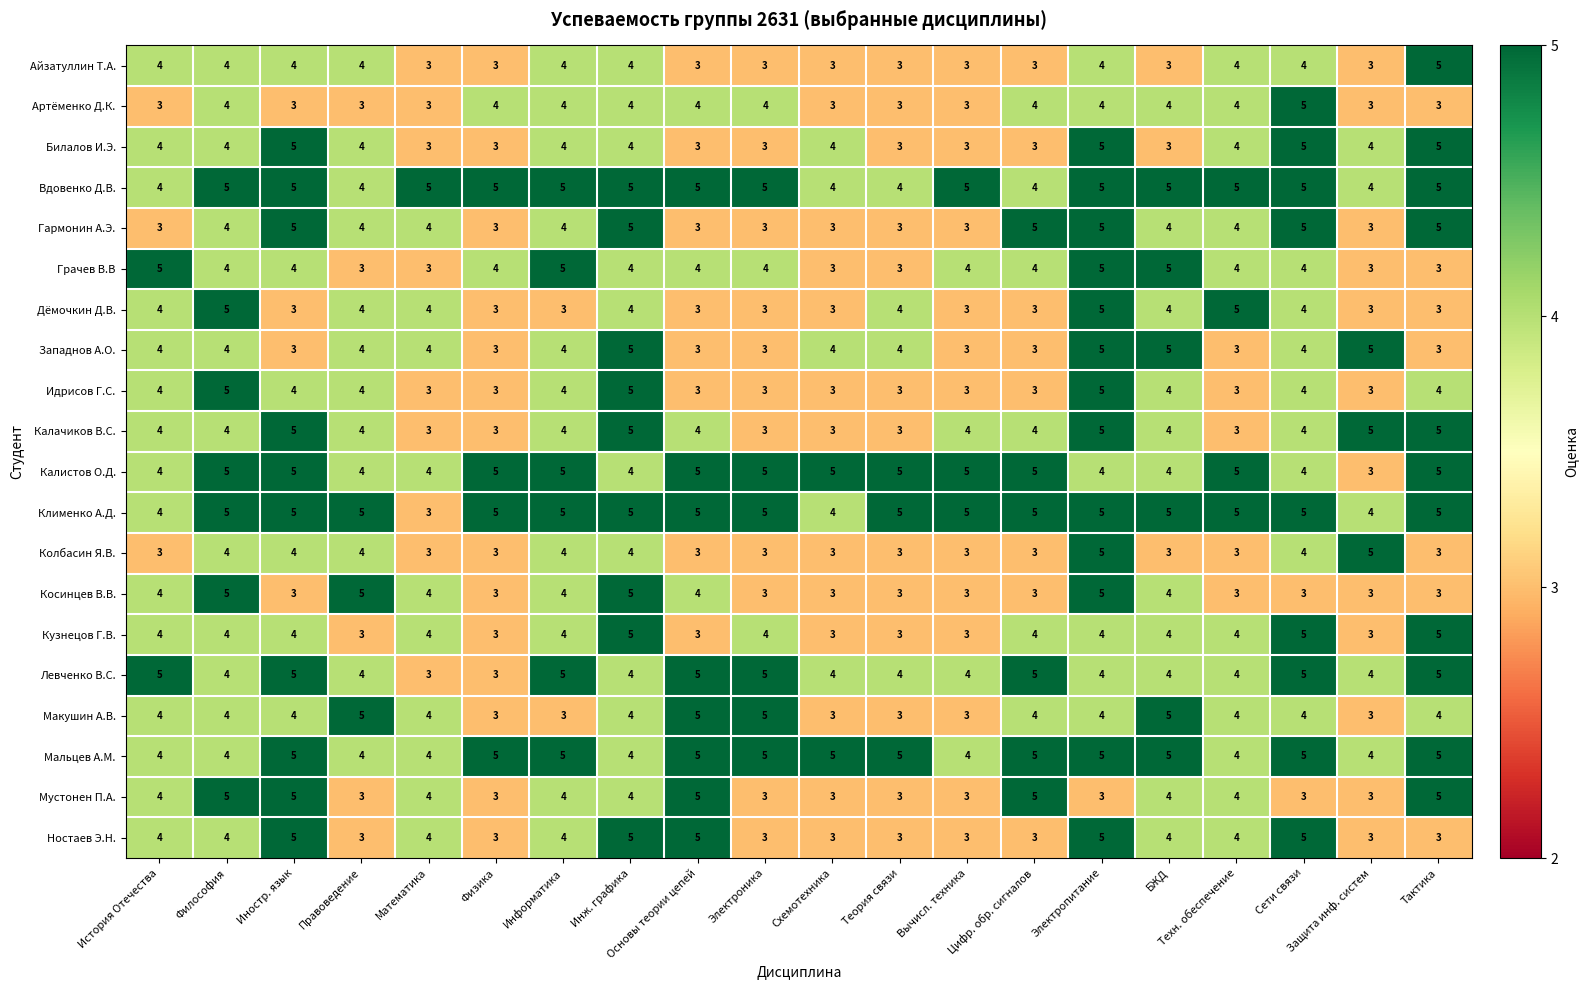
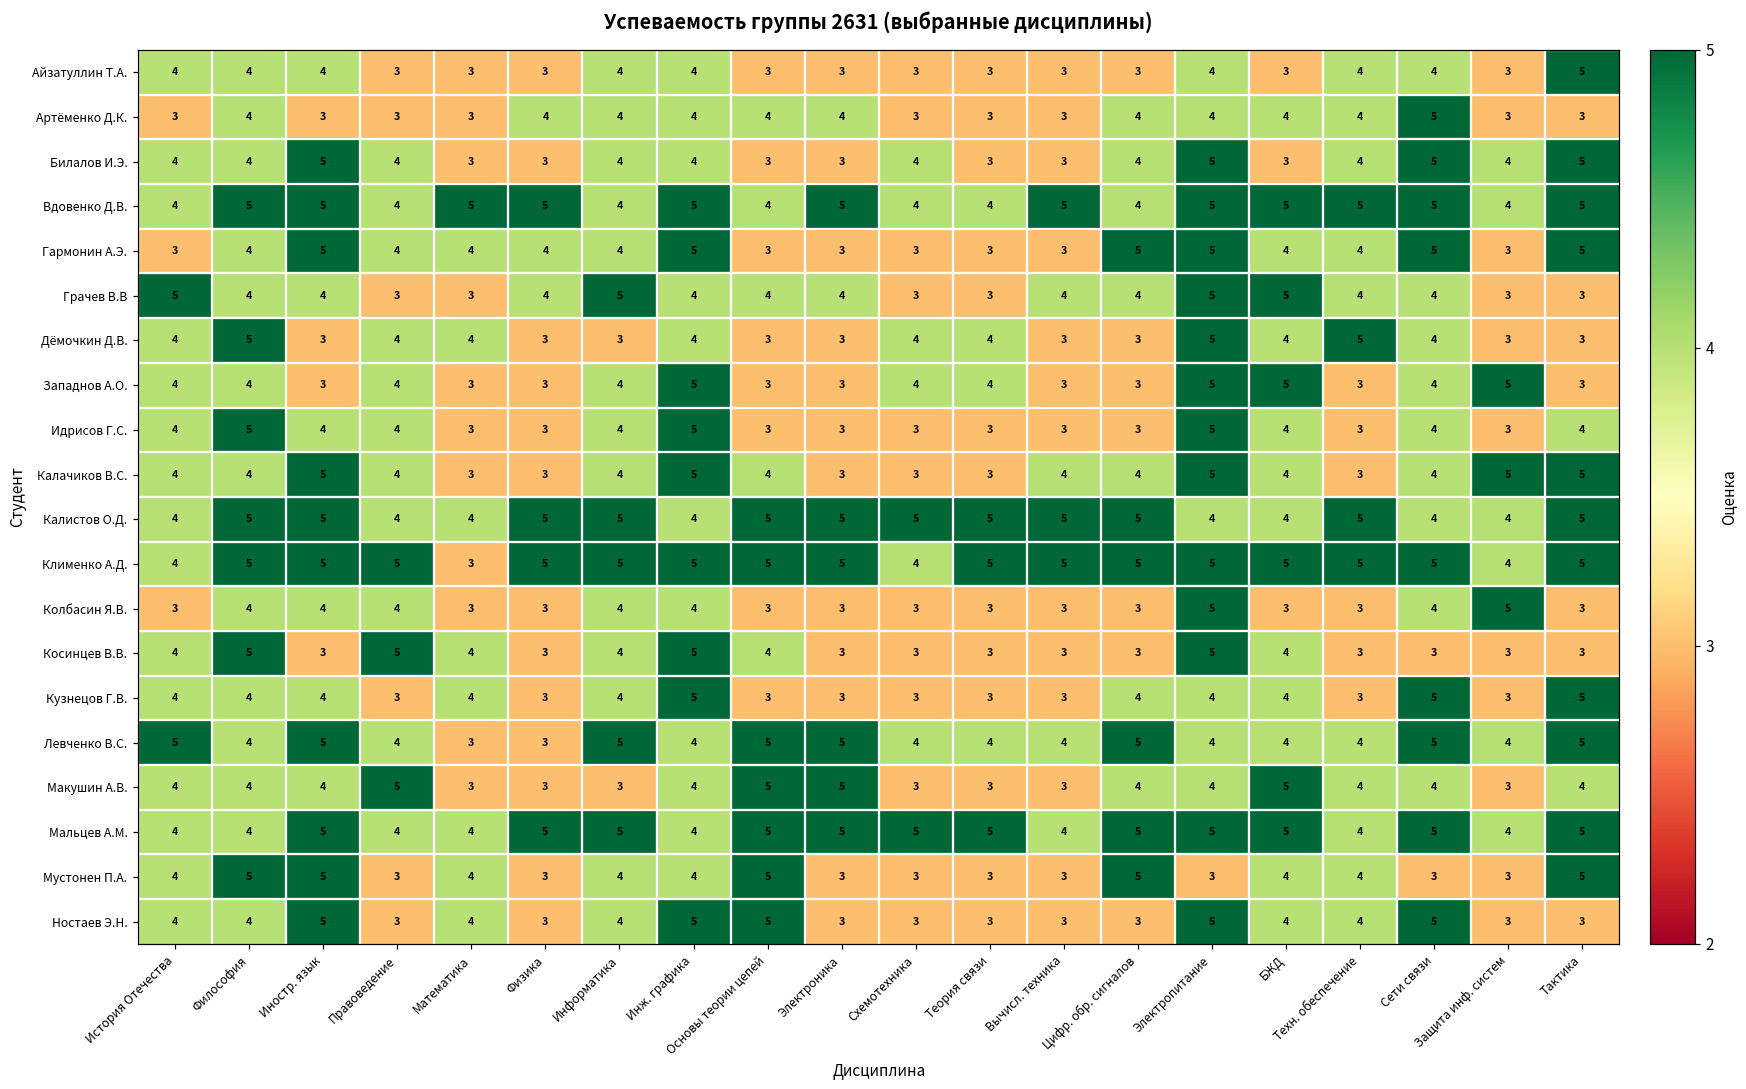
  {
    "Айзатуллин Т.А.": {
      "История Отечества": 4,
      "Философия": 4,
      "Иностр. язык": 4,
-     "Правоведение": 4,
+     "Правоведение": 3,
      "Математика": 3,
      "Физика": 3,
      "Информатика": 4,
      "Инж. графика": 4,
      "Основы теории цепей": 3,
      "Электроника": 3,
      "Схемотехника": 3,
      "Теория связи": 3,
      "Вычисл. техника": 3,
      "Цифр. обр. сигналов": 3,
      "Электропитание": 4,
      "БЖД": 3,
      "Техн. обеспечение": 4,
      "Сети связи": 4,
      "Защита инф. систем": 3,
      "Тактика": 5
    },
    "Билалов И.Э.": {
      "История Отечества": 4,
      "Философия": 4,
      "Иностр. язык": 5,
      "Правоведение": 4,
      "Математика": 3,
      "Физика": 3,
      "Информатика": 4,
      "Инж. графика": 4,
      "Основы теории цепей": 3,
      "Электроника": 3,
      "Схемотехника": 4,
      "Теория связи": 3,
      "Вычисл. техника": 3,
-     "Цифр. обр. сигналов": 3,
+     "Цифр. обр. сигналов": 4,
      "Электропитание": 5,
      "БЖД": 3,
      "Техн. обеспечение": 4,
      "Сети связи": 5,
      "Защита инф. систем": 4,
      "Тактика": 5
    },
    "Вдовенко Д.В.": {
      "История Отечества": 4,
      "Философия": 5,
      "Иностр. язык": 5,
      "Правоведение": 4,
      "Математика": 5,
      "Физика": 5,
-     "Информатика": 5,
+     "Информатика": 4,
      "Инж. графика": 5,
-     "Основы теории цепей": 5,
+     "Основы теории цепей": 4,
      "Электроника": 5,
      "Схемотехника": 4,
      "Теория связи": 4,
      "Вычисл. техника": 5,
      "Цифр. обр. сигналов": 4,
      "Электропитание": 5,
      "БЖД": 5,
      "Техн. обеспечение": 5,
      "Сети связи": 5,
      "Защита инф. систем": 4,
      "Тактика": 5
    },
    "Гармонин А.Э.": {
      "История Отечества": 3,
      "Философия": 4,
      "Иностр. язык": 5,
      "Правоведение": 4,
      "Математика": 4,
-     "Физика": 3,
+     "Физика": 4,
      "Информатика": 4,
      "Инж. графика": 5,
      "Основы теории цепей": 3,
      "Электроника": 3,
      "Схемотехника": 3,
      "Теория связи": 3,
      "Вычисл. техника": 3,
      "Цифр. обр. сигналов": 5,
      "Электропитание": 5,
      "БЖД": 4,
      "Техн. обеспечение": 4,
      "Сети связи": 5,
      "Защита инф. систем": 3,
      "Тактика": 5
    },
    "Дёмочкин Д.В.": {
      "История Отечества": 4,
      "Философия": 5,
      "Иностр. язык": 3,
      "Правоведение": 4,
      "Математика": 4,
      "Физика": 3,
      "Информатика": 3,
      "Инж. графика": 4,
      "Основы теории цепей": 3,
      "Электроника": 3,
-     "Схемотехника": 3,
+     "Схемотехника": 4,
      "Теория связи": 4,
      "Вычисл. техника": 3,
      "Цифр. обр. сигналов": 3,
      "Электропитание": 5,
      "БЖД": 4,
      "Техн. обеспечение": 5,
      "Сети связи": 4,
      "Защита инф. систем": 3,
      "Тактика": 3
    },
    "Западнов А.О.": {
      "История Отечества": 4,
      "Философия": 4,
      "Иностр. язык": 3,
      "Правоведение": 4,
-     "Математика": 4,
+     "Математика": 3,
      "Физика": 3,
      "Информатика": 4,
      "Инж. графика": 5,
      "Основы теории цепей": 3,
      "Электроника": 3,
      "Схемотехника": 4,
      "Теория связи": 4,
      "Вычисл. техника": 3,
      "Цифр. обр. сигналов": 3,
      "Электропитание": 5,
      "БЖД": 5,
      "Техн. обеспечение": 3,
      "Сети связи": 4,
      "Защита инф. систем": 5,
      "Тактика": 3
    },
    "Калистов О.Д.": {
      "История Отечества": 4,
      "Философия": 5,
      "Иностр. язык": 5,
      "Правоведение": 4,
      "Математика": 4,
      "Физика": 5,
      "Информатика": 5,
      "Инж. графика": 4,
      "Основы теории цепей": 5,
      "Электроника": 5,
      "Схемотехника": 5,
      "Теория связи": 5,
      "Вычисл. техника": 5,
      "Цифр. обр. сигналов": 5,
      "Электропитание": 4,
      "БЖД": 4,
      "Техн. обеспечение": 5,
      "Сети связи": 4,
-     "Защита инф. систем": 3,
+     "Защита инф. систем": 4,
      "Тактика": 5
    },
    "Кузнецов Г.В.": {
      "История Отечества": 4,
      "Философия": 4,
      "Иностр. язык": 4,
      "Правоведение": 3,
      "Математика": 4,
      "Физика": 3,
      "Информатика": 4,
      "Инж. графика": 5,
      "Основы теории цепей": 3,
-     "Электроника": 4,
+     "Электроника": 3,
      "Схемотехника": 3,
      "Теория связи": 3,
      "Вычисл. техника": 3,
      "Цифр. обр. сигналов": 4,
      "Электропитание": 4,
      "БЖД": 4,
-     "Техн. обеспечение": 4,
+     "Техн. обеспечение": 3,
      "Сети связи": 5,
      "Защита инф. систем": 3,
      "Тактика": 5
    },
    "Макушин А.В.": {
      "История Отечества": 4,
      "Философия": 4,
      "Иностр. язык": 4,
      "Правоведение": 5,
-     "Математика": 4,
+     "Математика": 3,
      "Физика": 3,
      "Информатика": 3,
      "Инж. графика": 4,
      "Основы теории цепей": 5,
      "Электроника": 5,
      "Схемотехника": 3,
      "Теория связи": 3,
      "Вычисл. техника": 3,
      "Цифр. обр. сигналов": 4,
      "Электропитание": 4,
      "БЖД": 5,
      "Техн. обеспечение": 4,
      "Сети связи": 4,
      "Защита инф. систем": 3,
      "Тактика": 4
    }
  }
